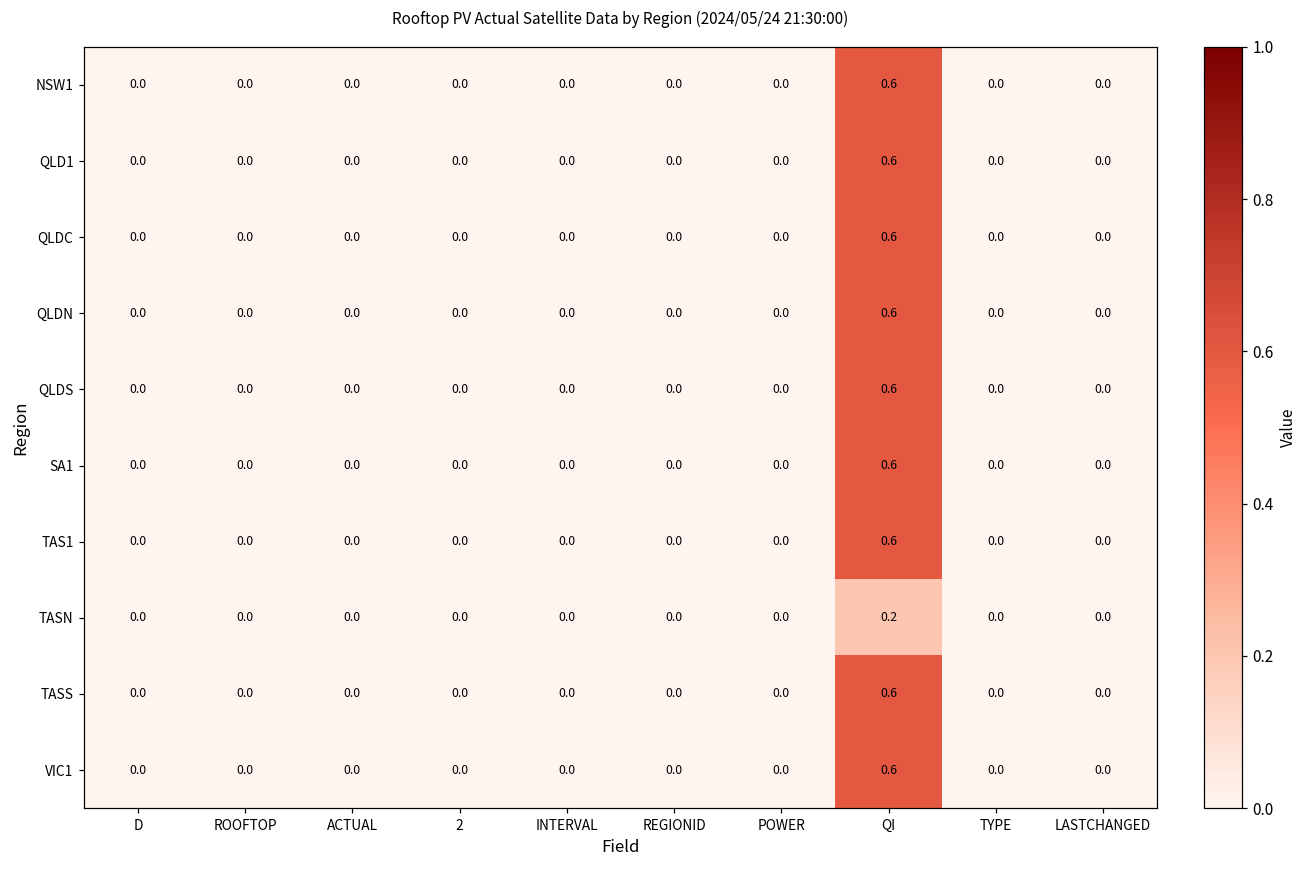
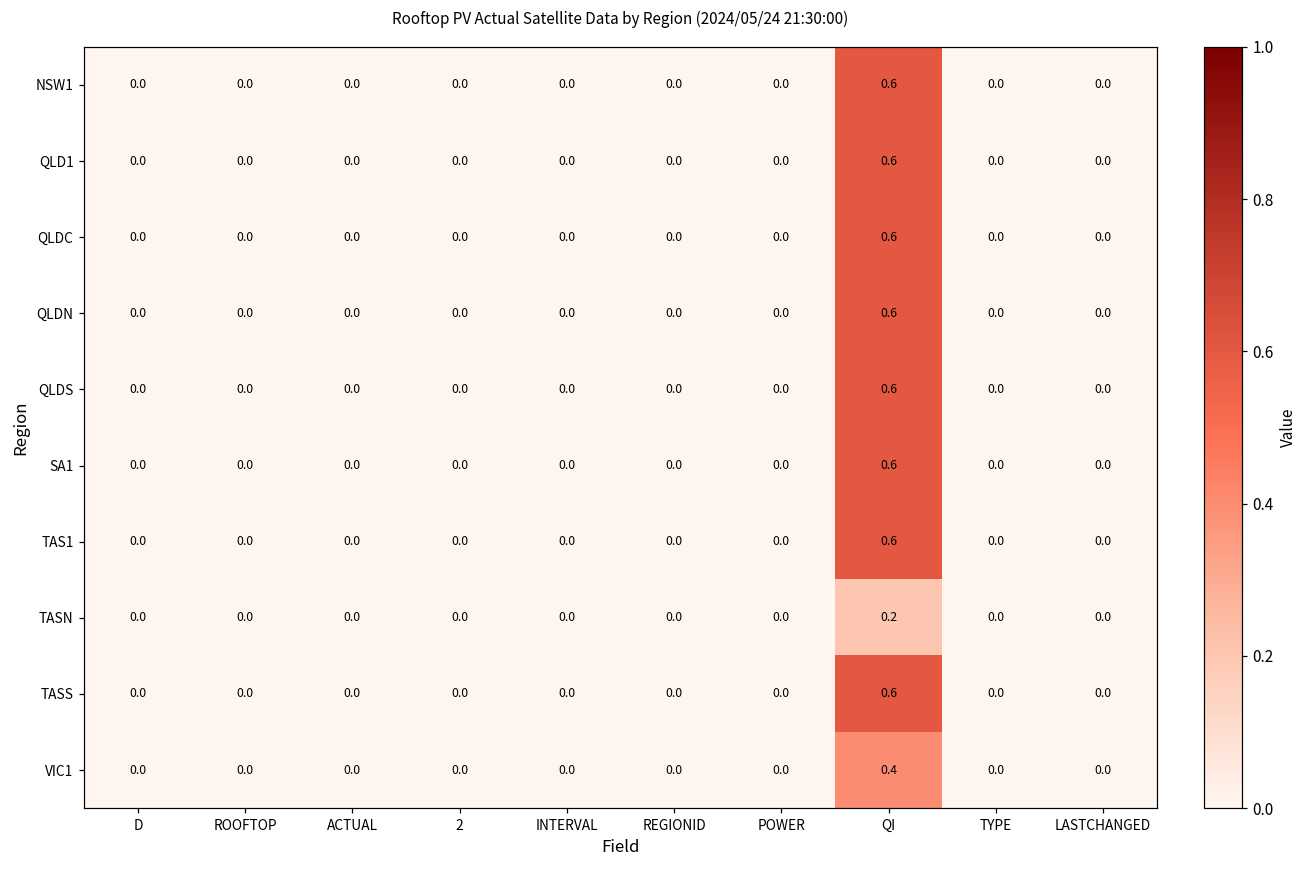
  {
    "NSW1": {
      "D": 0.0,
      "ROOFTOP": 0.0,
      "ACTUAL": 0.0,
      "2": 0.0,
      "INTERVAL": 0.0,
      "REGIONID": 0.0,
      "POWER": 0.0,
      "QI": 0.6,
      "TYPE": 0.0,
      "LASTCHANGED": 0.0
    },
    "QLD1": {
      "D": 0.0,
      "ROOFTOP": 0.0,
      "ACTUAL": 0.0,
      "2": 0.0,
      "INTERVAL": 0.0,
      "REGIONID": 0.0,
      "POWER": 0.0,
      "QI": 0.6,
      "TYPE": 0.0,
      "LASTCHANGED": 0.0
    },
    "QLDC": {
      "D": 0.0,
      "ROOFTOP": 0.0,
      "ACTUAL": 0.0,
      "2": 0.0,
      "INTERVAL": 0.0,
      "REGIONID": 0.0,
      "POWER": 0.0,
      "QI": 0.6,
      "TYPE": 0.0,
      "LASTCHANGED": 0.0
    },
    "QLDN": {
      "D": 0.0,
      "ROOFTOP": 0.0,
      "ACTUAL": 0.0,
      "2": 0.0,
      "INTERVAL": 0.0,
      "REGIONID": 0.0,
      "POWER": 0.0,
      "QI": 0.6,
      "TYPE": 0.0,
      "LASTCHANGED": 0.0
    },
    "QLDS": {
      "D": 0.0,
      "ROOFTOP": 0.0,
      "ACTUAL": 0.0,
      "2": 0.0,
      "INTERVAL": 0.0,
      "REGIONID": 0.0,
      "POWER": 0.0,
      "QI": 0.6,
      "TYPE": 0.0,
      "LASTCHANGED": 0.0
    },
    "SA1": {
      "D": 0.0,
      "ROOFTOP": 0.0,
      "ACTUAL": 0.0,
      "2": 0.0,
      "INTERVAL": 0.0,
      "REGIONID": 0.0,
      "POWER": 0.0,
      "QI": 0.6,
      "TYPE": 0.0,
      "LASTCHANGED": 0.0
    },
    "TAS1": {
      "D": 0.0,
      "ROOFTOP": 0.0,
      "ACTUAL": 0.0,
      "2": 0.0,
      "INTERVAL": 0.0,
      "REGIONID": 0.0,
      "POWER": 0.0,
      "QI": 0.6,
      "TYPE": 0.0,
      "LASTCHANGED": 0.0
    },
    "TASN": {
      "D": 0.0,
      "ROOFTOP": 0.0,
      "ACTUAL": 0.0,
      "2": 0.0,
      "INTERVAL": 0.0,
      "REGIONID": 0.0,
      "POWER": 0.0,
      "QI": 0.2,
      "TYPE": 0.0,
      "LASTCHANGED": 0.0
    },
    "TASS": {
      "D": 0.0,
      "ROOFTOP": 0.0,
      "ACTUAL": 0.0,
      "2": 0.0,
      "INTERVAL": 0.0,
      "REGIONID": 0.0,
      "POWER": 0.0,
      "QI": 0.6,
      "TYPE": 0.0,
      "LASTCHANGED": 0.0
    },
    "VIC1": {
      "D": 0.0,
      "ROOFTOP": 0.0,
      "ACTUAL": 0.0,
      "2": 0.0,
      "INTERVAL": 0.0,
      "REGIONID": 0.0,
      "POWER": 0.0,
-     "QI": 0.6,
+     "QI": 0.4,
      "TYPE": 0.0,
      "LASTCHANGED": 0.0
    }
  }
